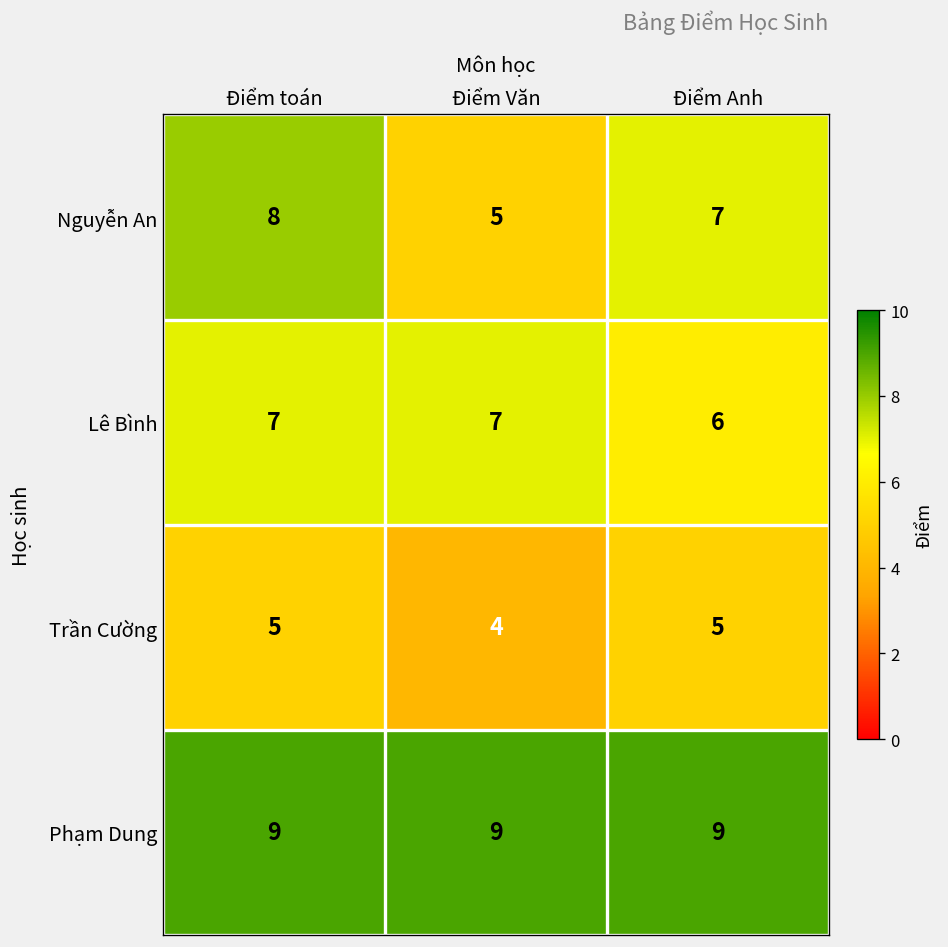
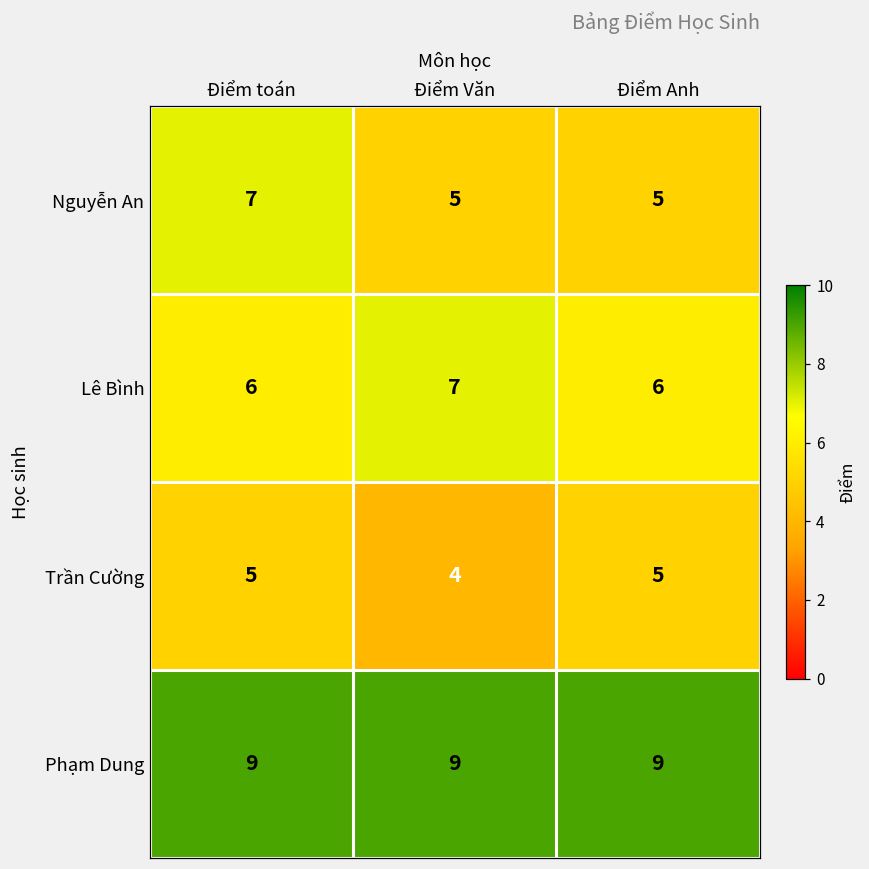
  {
    "Nguyễn An": {
-     "Điểm toán": 8,
+     "Điểm toán": 7,
      "Điểm Văn": 5,
-     "Điểm Anh": 7
+     "Điểm Anh": 5
    },
    "Lê Bình": {
-     "Điểm toán": 7,
+     "Điểm toán": 6,
      "Điểm Văn": 7,
      "Điểm Anh": 6
    },
    "Trần Cường": {
      "Điểm toán": 5,
      "Điểm Văn": 4,
      "Điểm Anh": 5
    },
    "Phạm Dung": {
      "Điểm toán": 9,
      "Điểm Văn": 9,
      "Điểm Anh": 9
    }
  }
